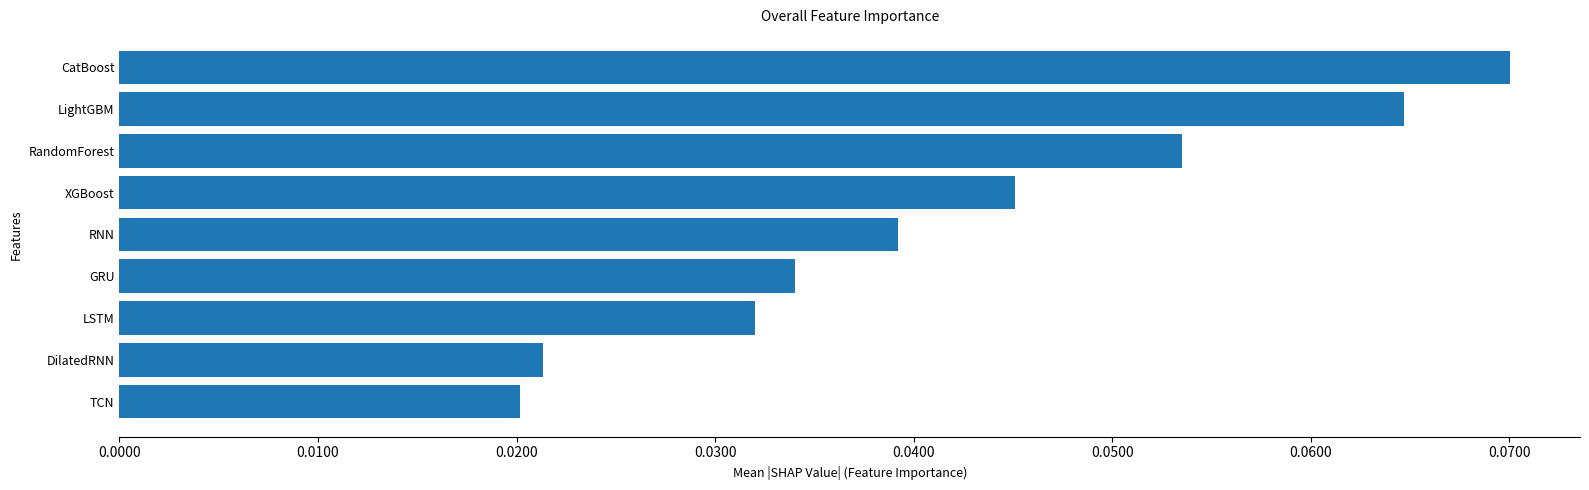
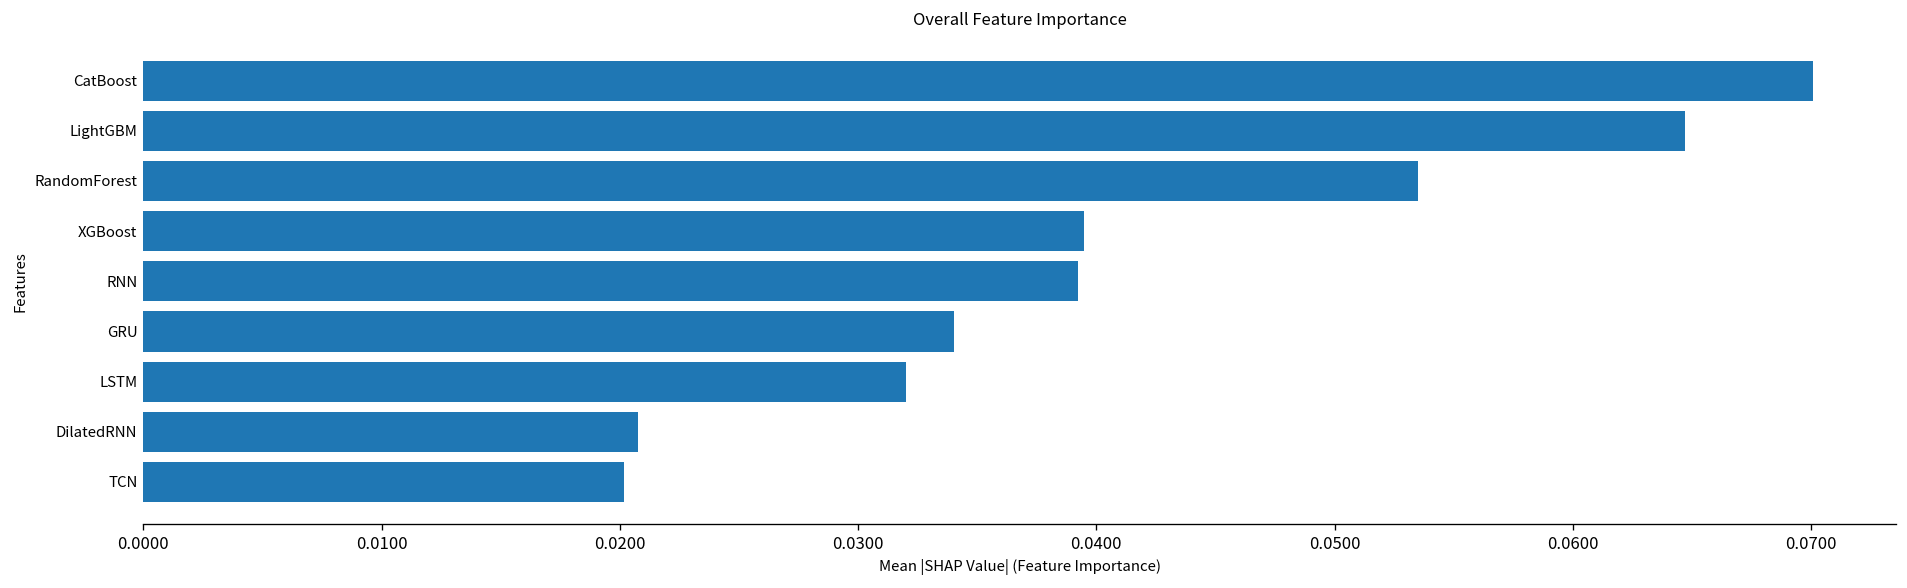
  {
    "CatBoost": 0.0701,
    "LightGBM": 0.0647,
    "RandomForest": 0.0535,
-   "XGBoost": 0.0451,
+   "XGBoost": 0.0395,
    "RNN": 0.0392,
    "GRU": 0.0340,
    "LSTM": 0.0320,
-   "DilatedRNN": 0.0213,
+   "DilatedRNN": 0.0208,
    "TCN": 0.0202
  }
